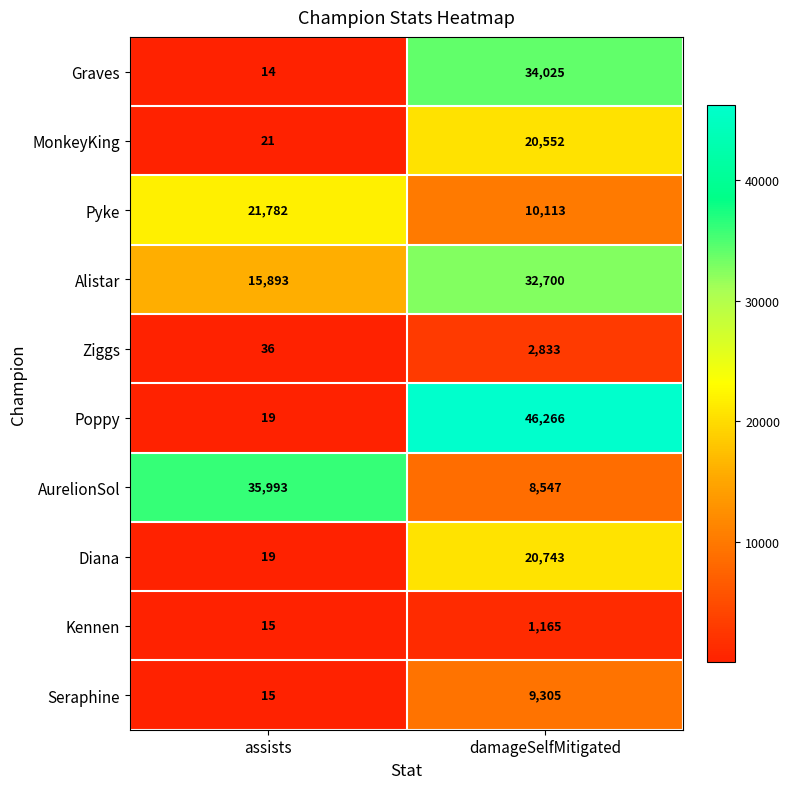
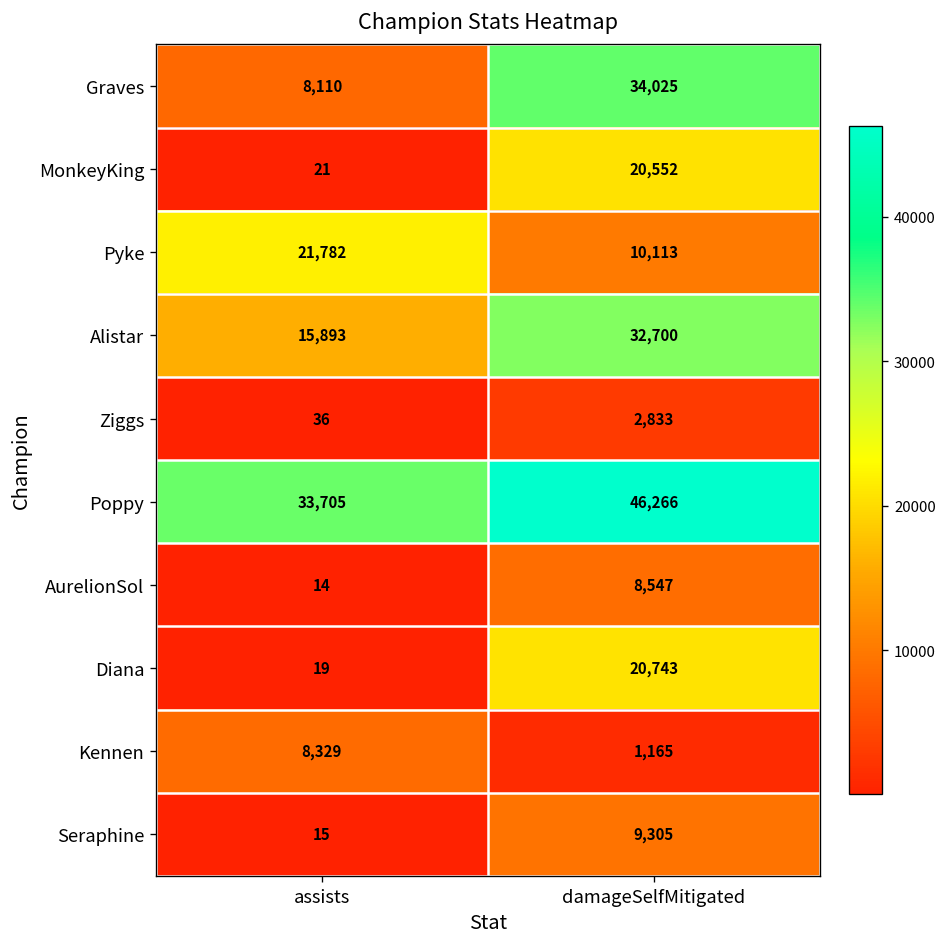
  {
    "Graves": {
-     "assists": "14",
+     "assists": "8,110",
      "damageSelfMitigated": "34,025"
    },
    "MonkeyKing": {
      "assists": "21",
      "damageSelfMitigated": "20,552"
    },
    "Pyke": {
      "assists": "21,782",
      "damageSelfMitigated": "10,113"
    },
    "Alistar": {
      "assists": "15,893",
      "damageSelfMitigated": "32,700"
    },
    "Ziggs": {
      "assists": "36",
      "damageSelfMitigated": "2,833"
    },
    "Poppy": {
-     "assists": "19",
+     "assists": "33,705",
      "damageSelfMitigated": "46,266"
    },
    "AurelionSol": {
-     "assists": "35,993",
+     "assists": "14",
      "damageSelfMitigated": "8,547"
    },
    "Diana": {
      "assists": "19",
      "damageSelfMitigated": "20,743"
    },
    "Kennen": {
-     "assists": "15",
+     "assists": "8,329",
      "damageSelfMitigated": "1,165"
    },
    "Seraphine": {
      "assists": "15",
      "damageSelfMitigated": "9,305"
    }
  }
